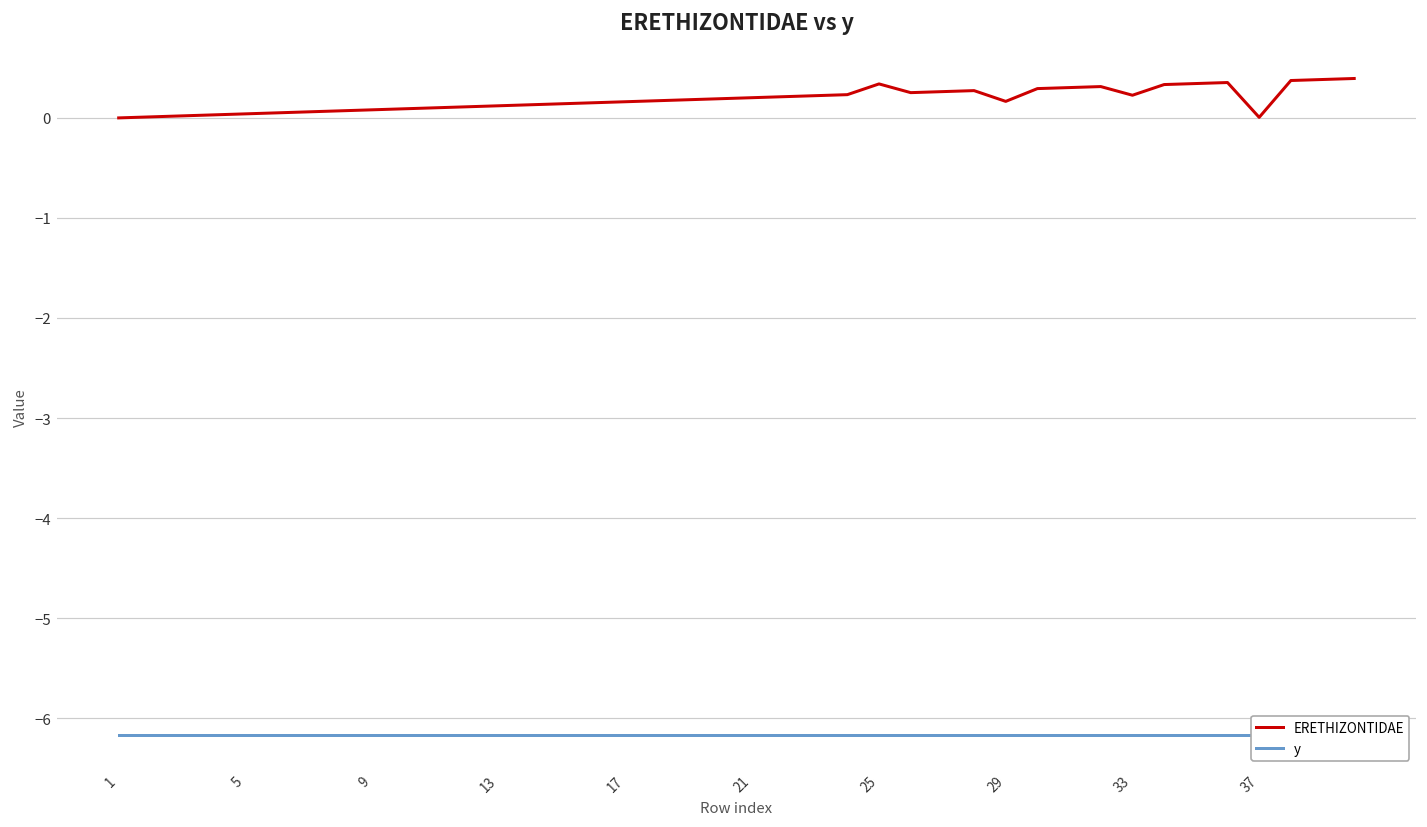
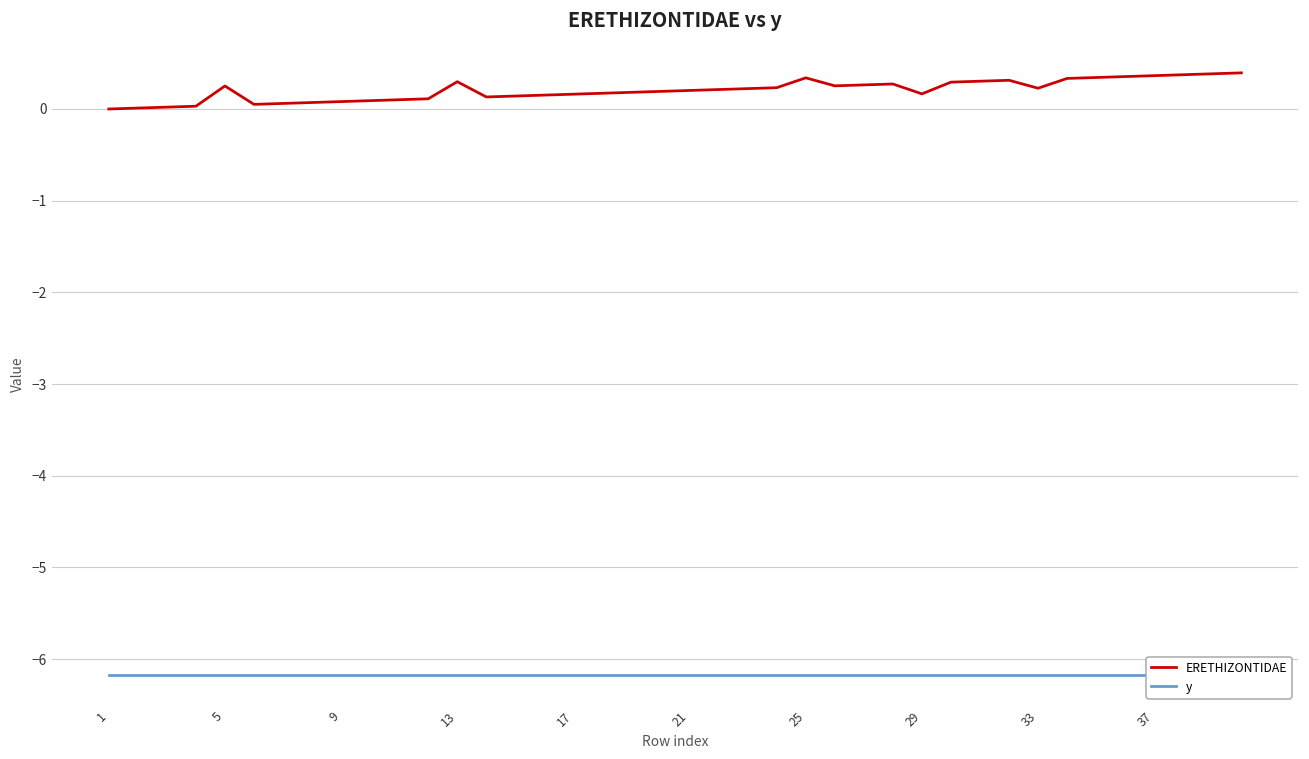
  {
    "ERETHIZONTIDAE": {
      "1": 0.0,
-     "5": 0.0,
+     "5": 0.3,
      "9": 0.1,
-     "13": 0.1,
+     "13": 0.3,
      "17": 0.2,
      "21": 0.2,
      "25": 0.3,
      "29": 0.2,
      "33": 0.2,
-     "37": 0.0
+     "37": 0.4
    },
    "y": {
      "1": -6.2,
      "5": -6.2,
      "9": -6.2,
      "13": -6.2,
      "17": -6.2,
      "21": -6.2,
      "25": -6.2,
      "29": -6.2,
      "33": -6.2
    }
  }
